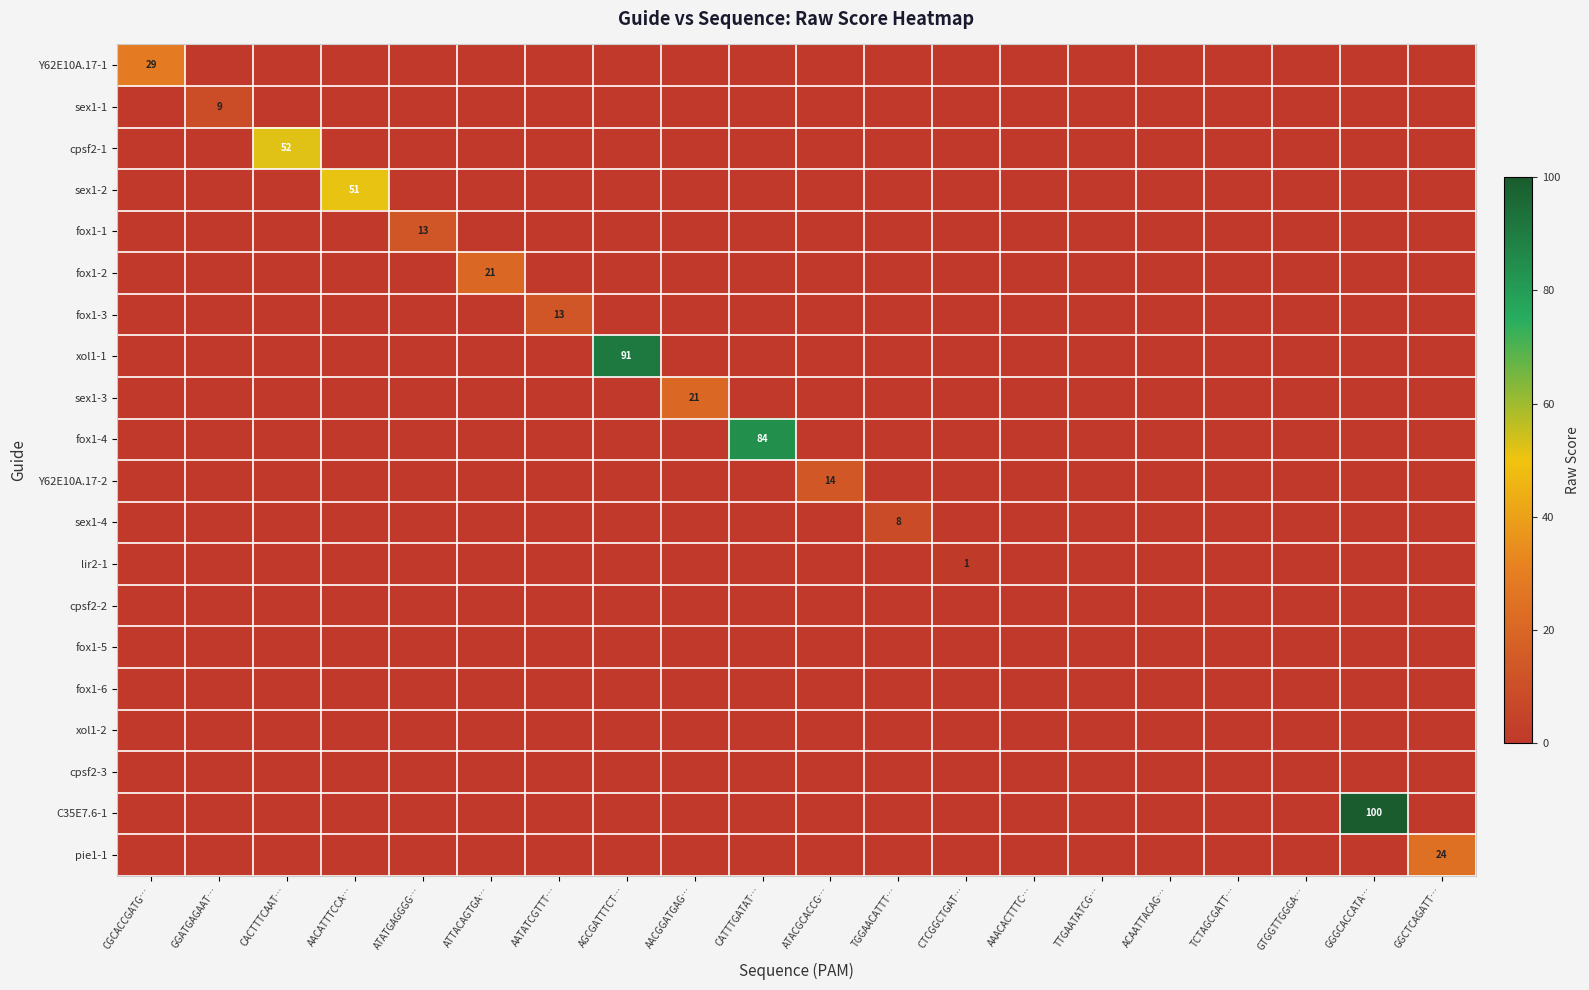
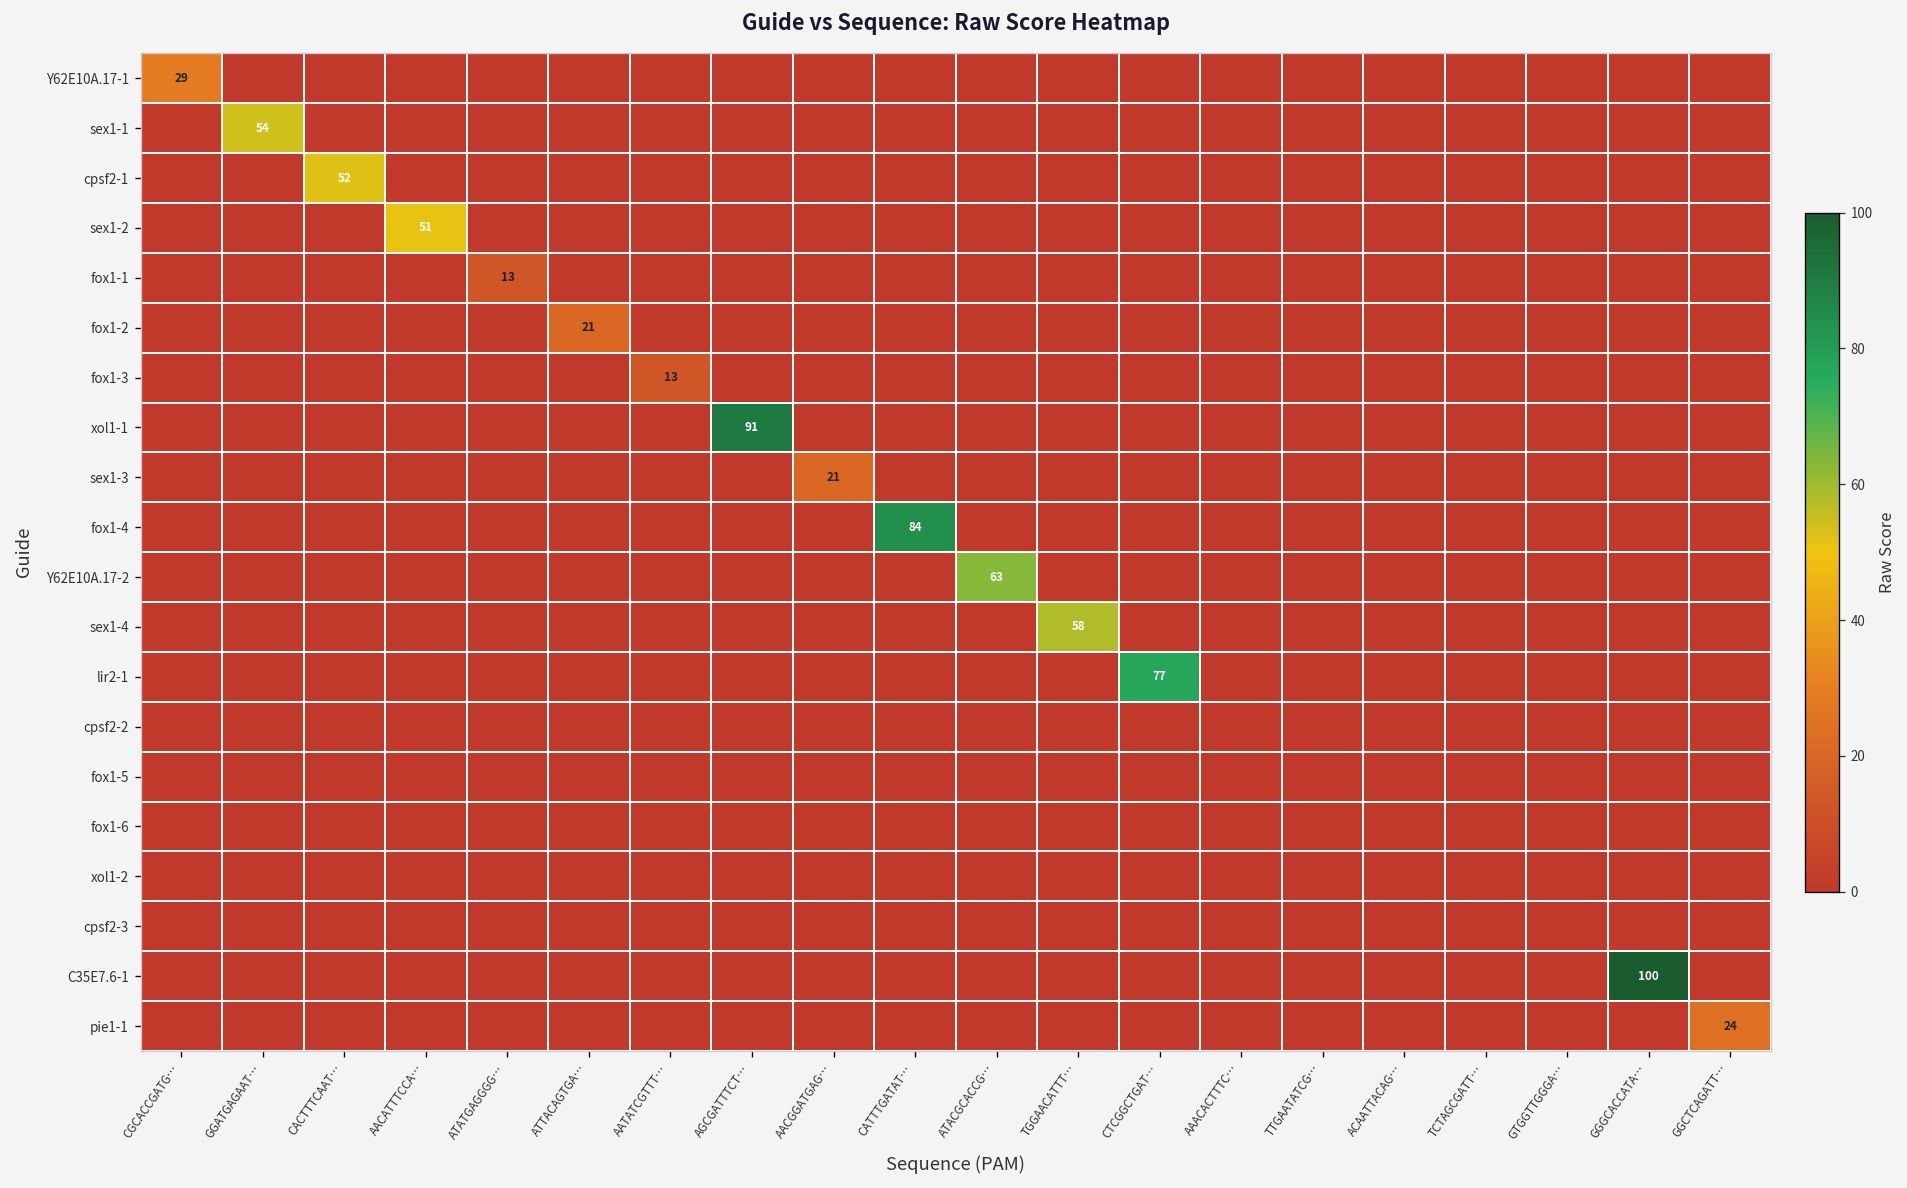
  {
    "Y62E10A.17-1": {
      "CGCACCGATG…": 29
    },
    "sex1-1": {
-     "GGATGAGAAT…": 9
+     "GGATGAGAAT…": 54
    },
    "cpsf2-1": {
      "CACTTTCAAT…": 52
    },
    "sex1-2": {
      "AACATTTCCA…": 51
    },
    "fox1-1": {
      "ATATGAGGGG…": 13
    },
    "fox1-2": {
      "ATTACAGTGA…": 21
    },
    "fox1-3": {
      "AATATCGTTT…": 13
    },
    "xol1-1": {
      "AGCGATTTCT…": 91
    },
    "sex1-3": {
      "AACGGATGAG…": 21
    },
    "fox1-4": {
      "CATTTGATAT…": 84
    },
    "Y62E10A.17-2": {
-     "ATACGCACCG…": 14
+     "ATACGCACCG…": 63
    },
    "sex1-4": {
-     "TGGAACATTT…": 8
+     "TGGAACATTT…": 58
    },
    "lir2-1": {
-     "CTCGGCTGAT…": 1
+     "CTCGGCTGAT…": 77
    },
    "C35E7.6-1": {
      "GGGCACCATA…": 100
    },
    "pie1-1": {
      "GGCTCAGATT…": 24
    }
  }
